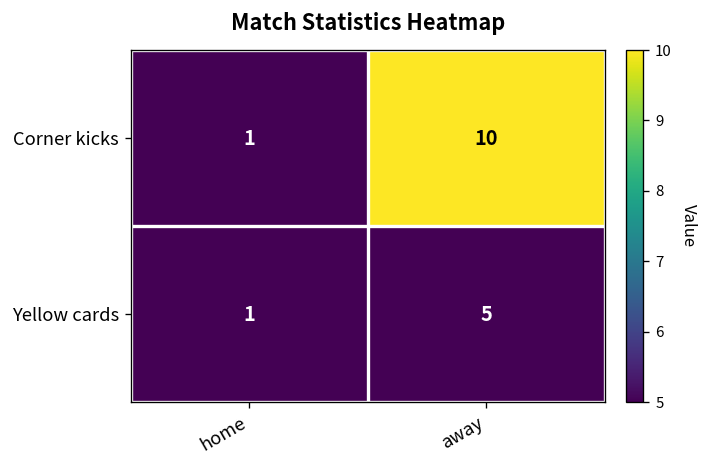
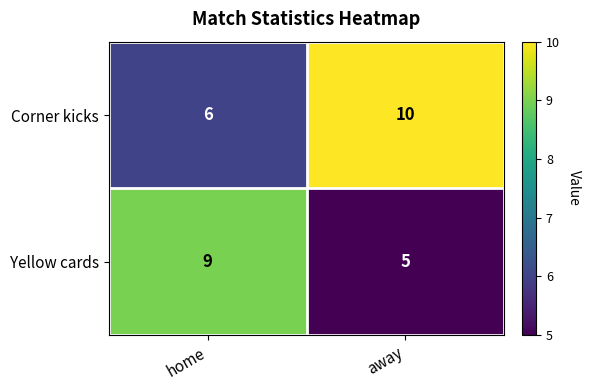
  {
    "Corner kicks": {
-     "home": 1,
+     "home": 6,
      "away": 10
    },
    "Yellow cards": {
-     "home": 1,
+     "home": 9,
      "away": 5
    }
  }
